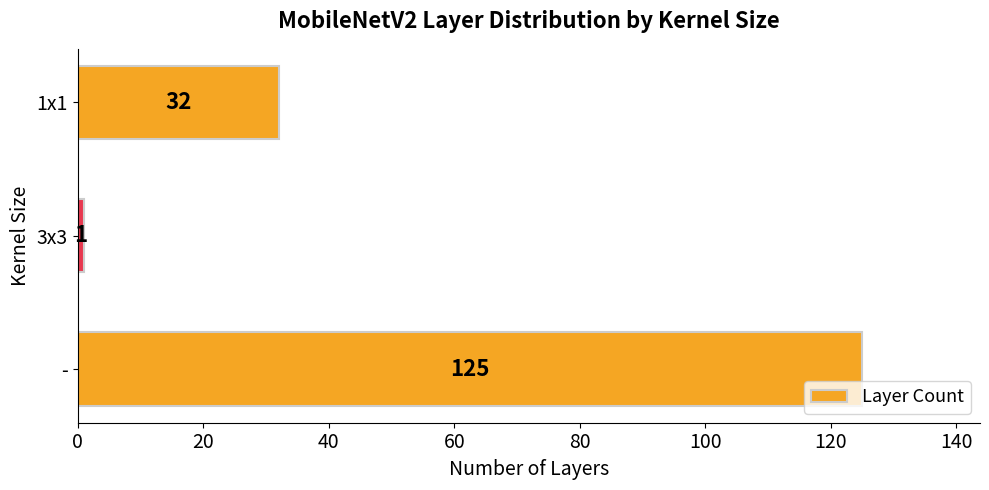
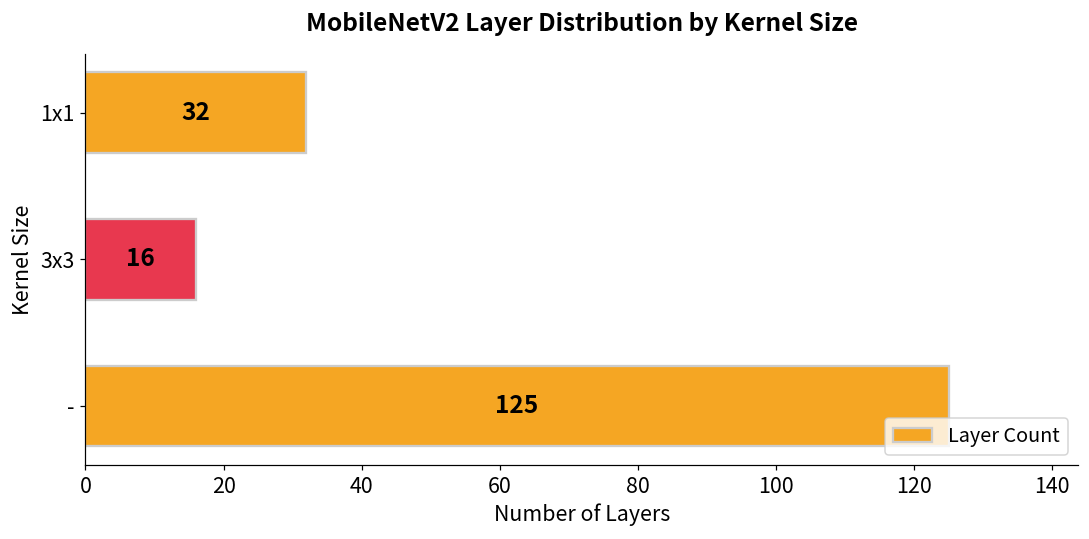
  {
    "1x1": 32,
-   "3x3": 1,
+   "3x3": 16,
    "-": 125
  }
